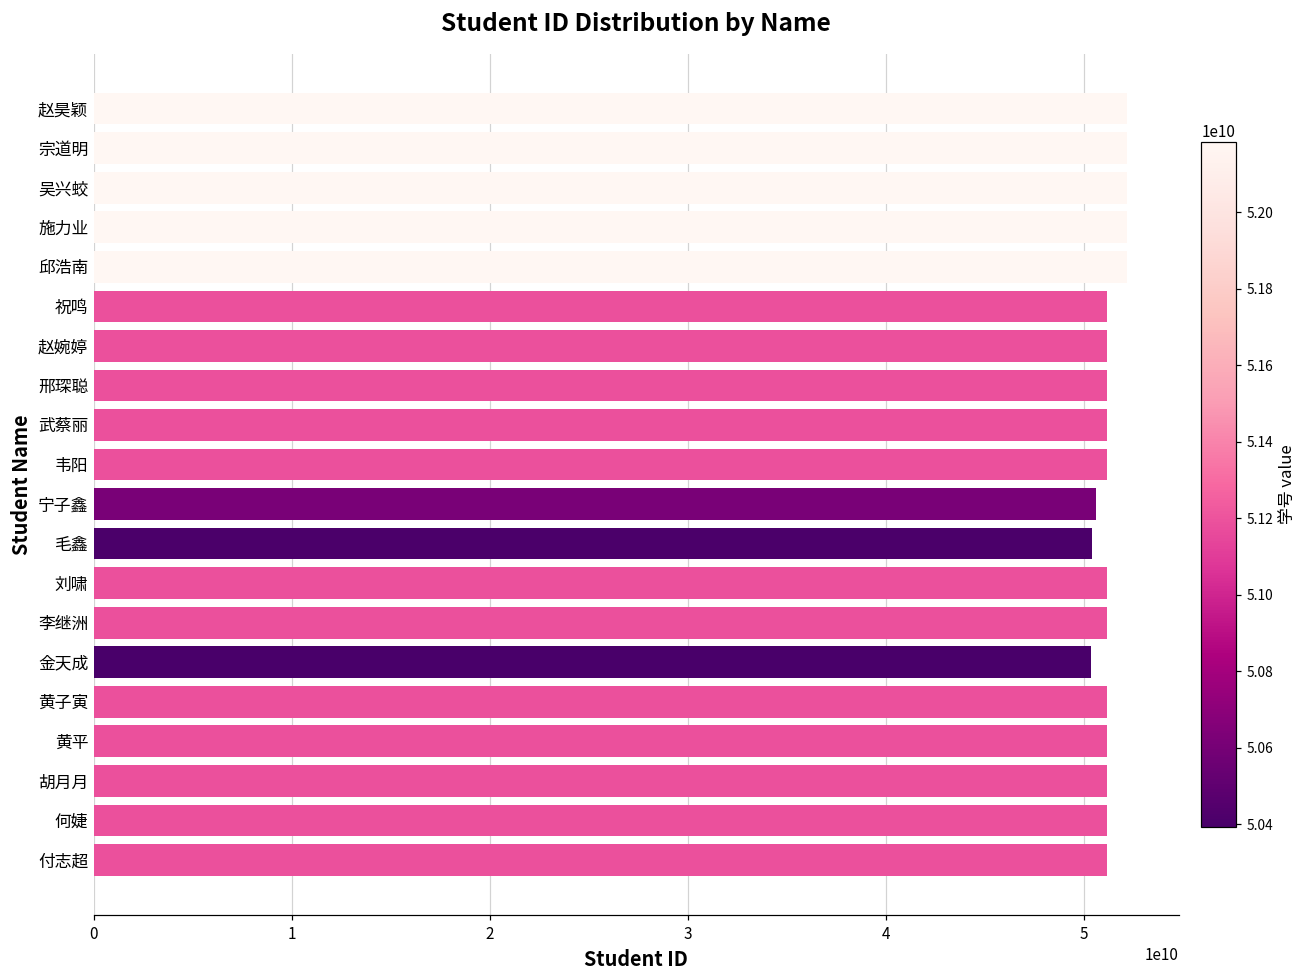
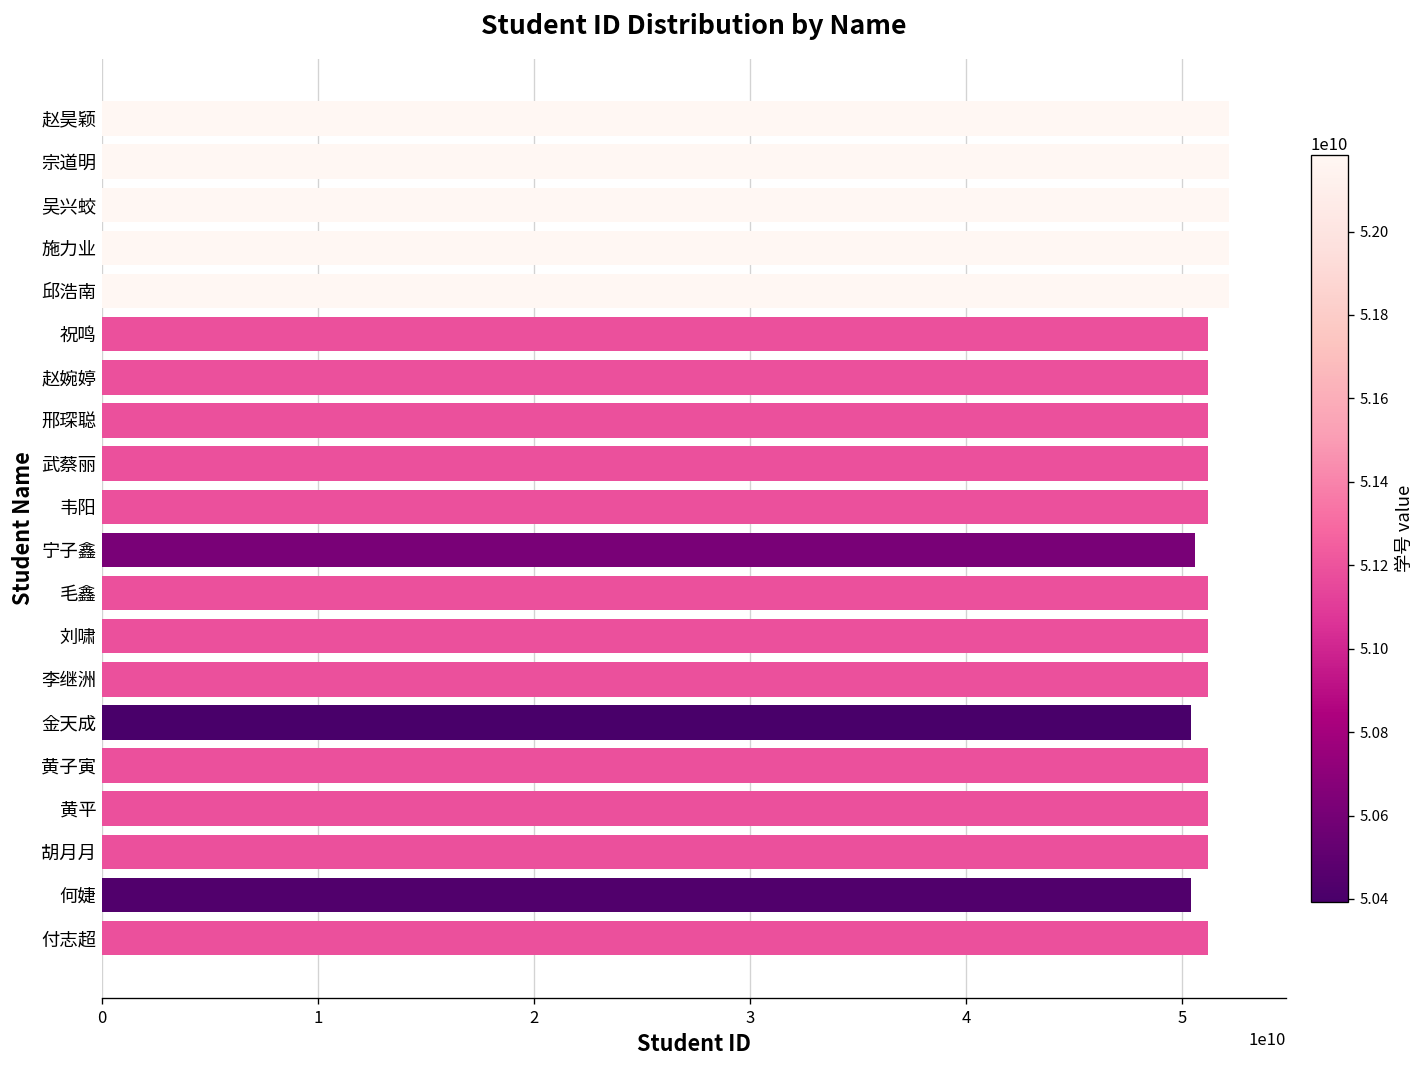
  {
    "赵昊颖": 52200000000,
    "宗道明": 52200000000,
    "吴兴蛟": 52200000000,
    "施力业": 52200000000,
    "邱浩南": 52200000000,
    "祝鸣": 51200000000,
    "赵婉婷": 51200000000,
    "邢琛聪": 51200000000,
    "武蔡丽": 51200000000,
    "韦阳": 51200000000,
    "宁子鑫": 50600000000,
-   "毛鑫": 50400000000,
+   "毛鑫": 51200000000,
    "刘啸": 51200000000,
    "李继洲": 51200000000,
    "金天成": 50400000000,
    "黄子寅": 51200000000,
    "黄平": 51200000000,
    "胡月月": 51200000000,
-   "何婕": 51200000000,
+   "何婕": 50400000000,
    "付志超": 51200000000
  }
